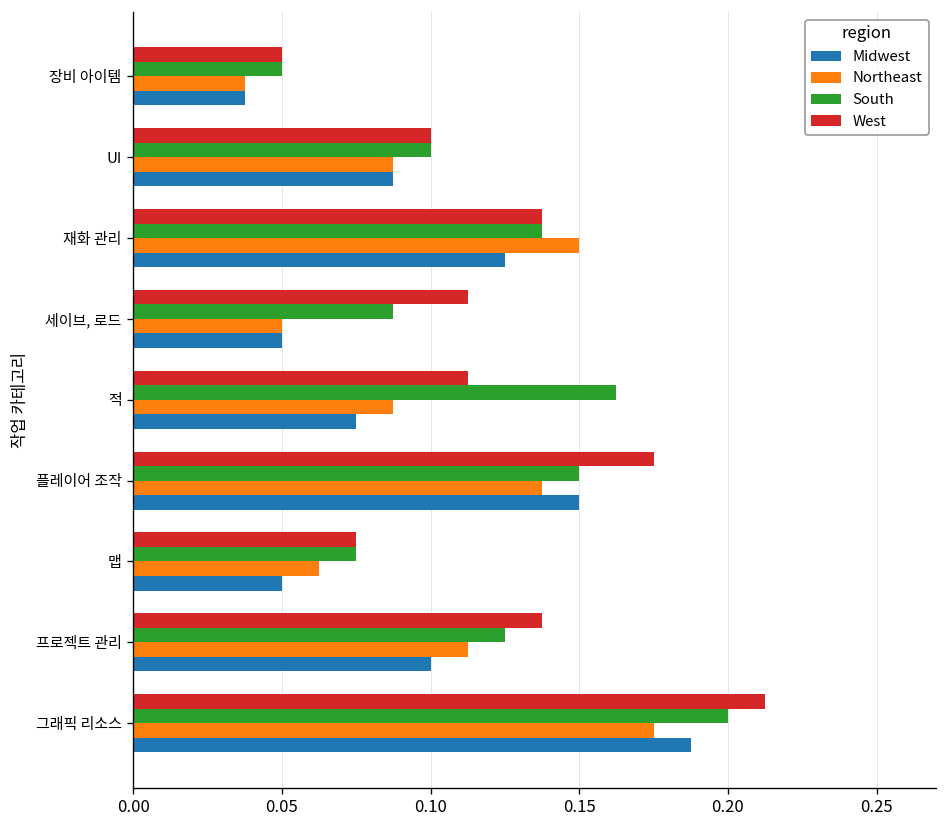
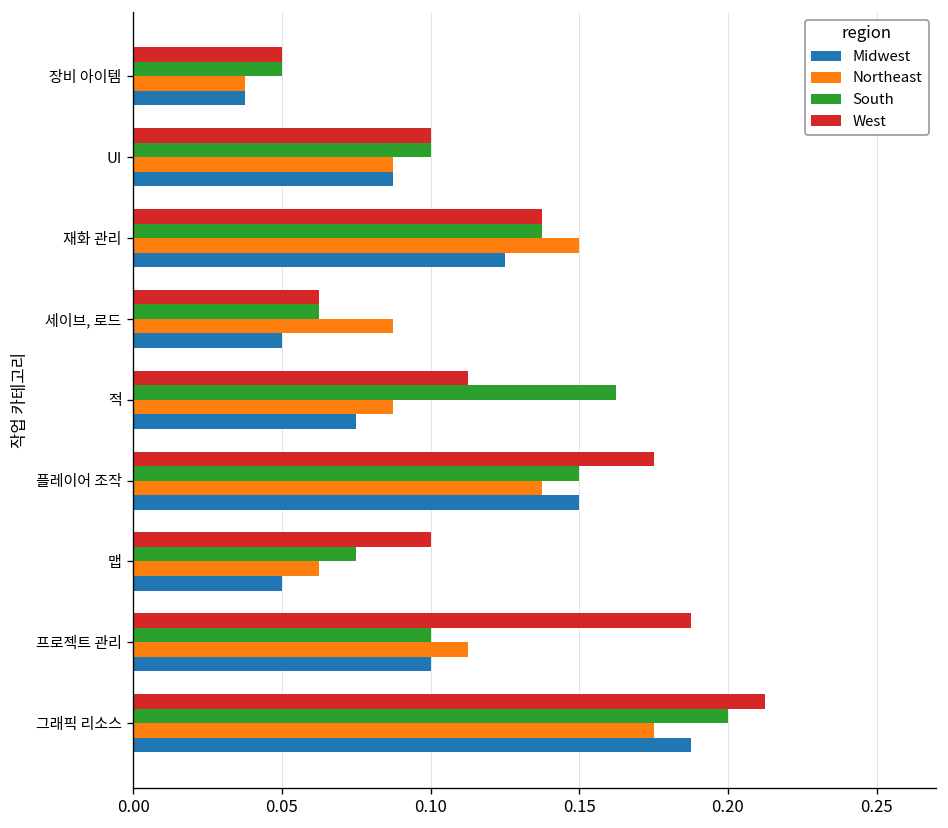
  {
    "Midwest": {
      "장비 아이템": 0.038,
      "UI": 0.088,
      "재화 관리": 0.125,
      "세이브, 로드": 0.050,
      "적": 0.075,
      "플레이어 조작": 0.150,
      "맵": 0.050,
      "프로젝트 관리": 0.100,
      "그래픽 리소스": 0.188
    },
    "Northeast": {
      "장비 아이템": 0.038,
      "UI": 0.088,
      "재화 관리": 0.150,
-     "세이브, 로드": 0.050,
+     "세이브, 로드": 0.088,
      "적": 0.088,
      "플레이어 조작": 0.138,
      "맵": 0.063,
      "프로젝트 관리": 0.113,
      "그래픽 리소스": 0.175
    },
    "South": {
      "장비 아이템": 0.050,
      "UI": 0.100,
      "재화 관리": 0.138,
-     "세이브, 로드": 0.088,
+     "세이브, 로드": 0.063,
      "적": 0.163,
      "플레이어 조작": 0.150,
      "맵": 0.075,
-     "프로젝트 관리": 0.125,
+     "프로젝트 관리": 0.100,
      "그래픽 리소스": 0.200
    },
    "West": {
      "장비 아이템": 0.050,
      "UI": 0.100,
      "재화 관리": 0.138,
-     "세이브, 로드": 0.113,
+     "세이브, 로드": 0.063,
      "적": 0.113,
      "플레이어 조작": 0.175,
-     "맵": 0.075,
-     "프로젝트 관리": 0.138,
+     "맵": 0.100,
+     "프로젝트 관리": 0.188,
      "그래픽 리소스": 0.213
    }
  }
